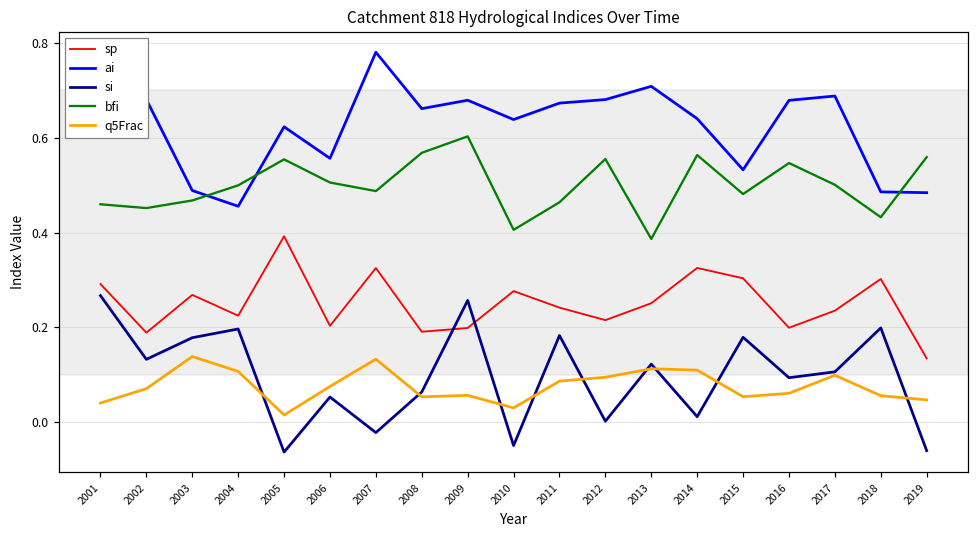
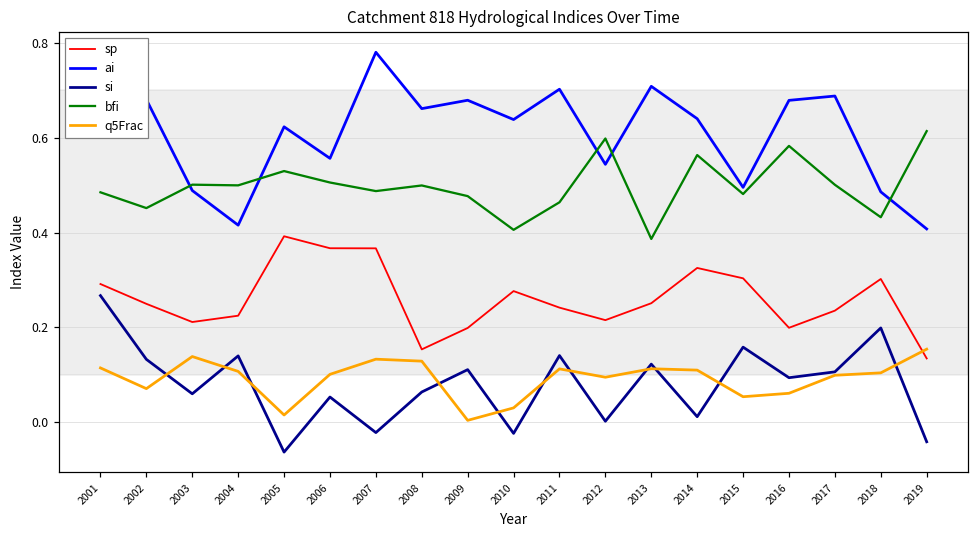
  {
    "sp": {
      "2001": 0.29,
-     "2002": 0.19,
-     "2003": 0.27,
+     "2002": 0.25,
+     "2003": 0.21,
      "2004": 0.22,
      "2005": 0.39,
-     "2006": 0.20,
-     "2007": 0.33,
-     "2008": 0.19,
+     "2006": 0.37,
+     "2007": 0.37,
+     "2008": 0.15,
      "2009": 0.20,
      "2010": 0.28,
      "2011": 0.24,
      "2012": 0.22,
      "2013": 0.25,
      "2014": 0.33,
      "2015": 0.30,
      "2016": 0.20,
      "2017": 0.24,
      "2018": 0.30,
      "2019": 0.13
    },
    "ai": {
      "2003": 0.49,
-     "2004": 0.46,
+     "2004": 0.42,
      "2005": 0.62,
      "2006": 0.56,
      "2007": 0.78,
      "2008": 0.66,
      "2009": 0.68,
      "2010": 0.64,
-     "2011": 0.67,
-     "2012": 0.68,
+     "2011": 0.70,
+     "2012": 0.54,
      "2013": 0.71,
      "2014": 0.64,
-     "2015": 0.53,
+     "2015": 0.50,
      "2016": 0.68,
      "2017": 0.69,
      "2018": 0.49,
-     "2019": 0.48
+     "2019": 0.41
    },
    "si": {
      "2001": 0.27,
      "2002": 0.13,
-     "2003": 0.18,
-     "2004": 0.20,
+     "2003": 0.06,
+     "2004": 0.14,
      "2005": -0.06,
      "2006": 0.05,
      "2007": -0.02,
      "2008": 0.06,
-     "2009": 0.26,
-     "2010": -0.05,
-     "2011": 0.18,
+     "2009": 0.11,
+     "2010": -0.02,
+     "2011": 0.14,
      "2012": 0.00,
      "2013": 0.12,
      "2014": 0.01,
-     "2015": 0.18,
+     "2015": 0.16,
      "2016": 0.09,
      "2017": 0.11,
      "2018": 0.20,
-     "2019": -0.06
+     "2019": -0.04
    },
    "bfi": {
-     "2001": 0.46,
+     "2001": 0.49,
      "2002": 0.45,
-     "2003": 0.47,
+     "2003": 0.50,
      "2004": 0.50,
-     "2005": 0.55,
+     "2005": 0.53,
      "2006": 0.51,
      "2007": 0.49,
-     "2008": 0.57,
-     "2009": 0.60,
+     "2008": 0.50,
+     "2009": 0.48,
      "2010": 0.41,
      "2011": 0.46,
-     "2012": 0.56,
+     "2012": 0.60,
      "2013": 0.39,
      "2014": 0.56,
      "2015": 0.48,
-     "2016": 0.55,
+     "2016": 0.58,
      "2017": 0.50,
      "2018": 0.43,
-     "2019": 0.56
+     "2019": 0.61
    },
    "q5Frac": {
-     "2001": 0.04,
+     "2001": 0.11,
      "2002": 0.07,
      "2003": 0.14,
      "2004": 0.11,
      "2005": 0.02,
-     "2006": 0.08,
+     "2006": 0.10,
      "2007": 0.13,
-     "2008": 0.05,
-     "2009": 0.06,
+     "2008": 0.13,
+     "2009": 0.00,
      "2010": 0.03,
-     "2011": 0.09,
+     "2011": 0.11,
      "2012": 0.09,
      "2013": 0.11,
      "2014": 0.11,
      "2015": 0.05,
      "2016": 0.06,
      "2017": 0.10,
-     "2018": 0.06,
-     "2019": 0.05
+     "2018": 0.10,
+     "2019": 0.15
    }
  }
